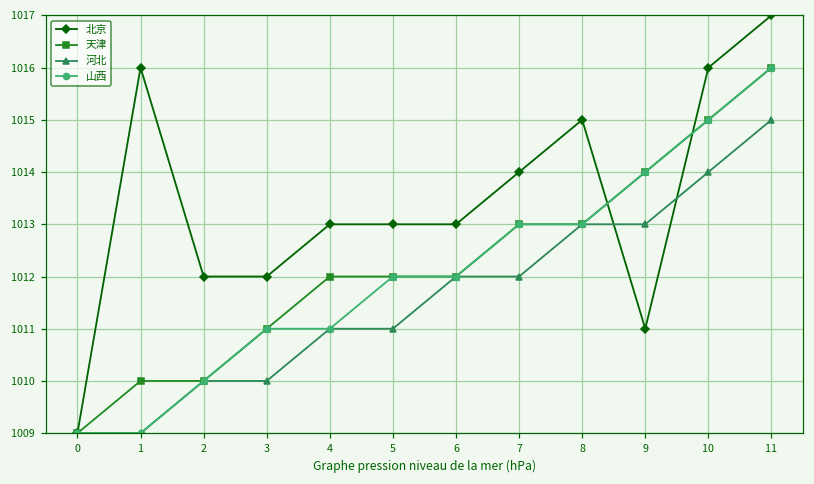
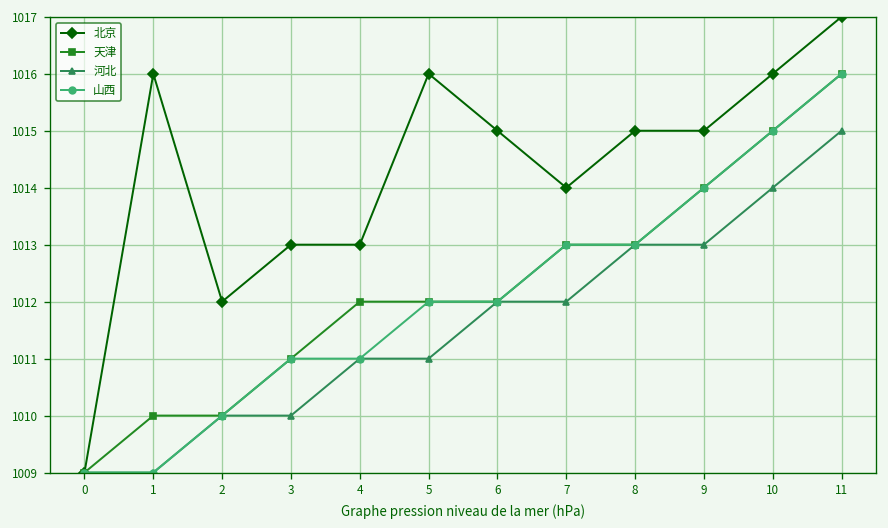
  {
    "北京": {
      "1": 1016,
      "2": 1012,
-     "3": 1012,
+     "3": 1013,
      "4": 1013,
-     "5": 1013,
-     "6": 1013,
+     "5": 1016,
+     "6": 1015,
      "7": 1014,
      "8": 1015,
-     "9": 1011,
+     "9": 1015,
      "10": 1016,
      "11": 1017
    }
  }
